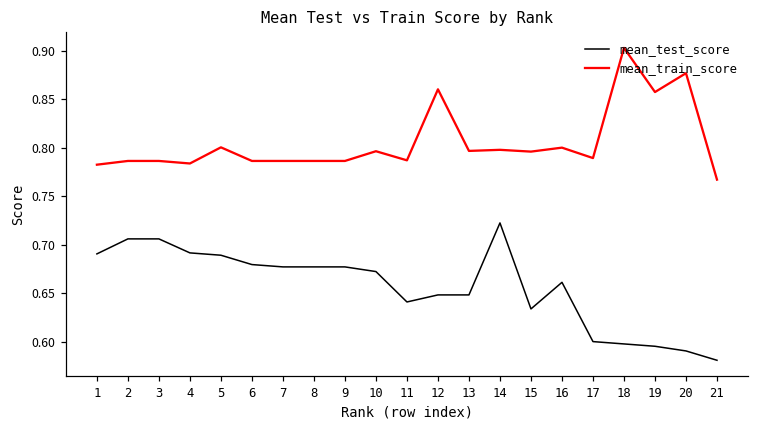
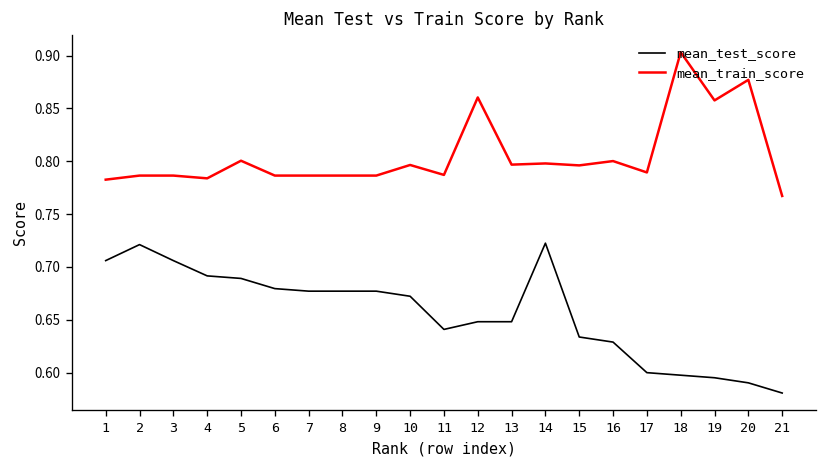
  {
    "mean_test_score": {
-     "1": 0.69,
-     "2": 0.71,
+     "1": 0.71,
+     "2": 0.72,
      "3": 0.71,
      "4": 0.69,
      "5": 0.69,
      "6": 0.68,
      "7": 0.68,
      "8": 0.68,
      "9": 0.68,
      "10": 0.67,
      "11": 0.64,
      "12": 0.65,
      "13": 0.65,
      "14": 0.72,
      "15": 0.63,
-     "16": 0.66,
+     "16": 0.63,
      "17": 0.60,
      "18": 0.60,
      "19": 0.60,
      "20": 0.59,
      "21": 0.58
    },
    "mean_train_score": {
      "1": 0.78,
      "2": 0.79,
      "3": 0.79,
      "4": 0.78,
      "5": 0.80,
      "6": 0.79,
      "7": 0.79,
      "8": 0.79,
      "9": 0.79,
      "10": 0.80,
      "11": 0.79,
      "12": 0.86,
      "13": 0.80,
      "14": 0.80,
      "15": 0.80,
      "16": 0.80,
      "17": 0.79,
      "18": 0.90,
      "19": 0.86,
      "20": 0.88,
      "21": 0.77
    }
  }
